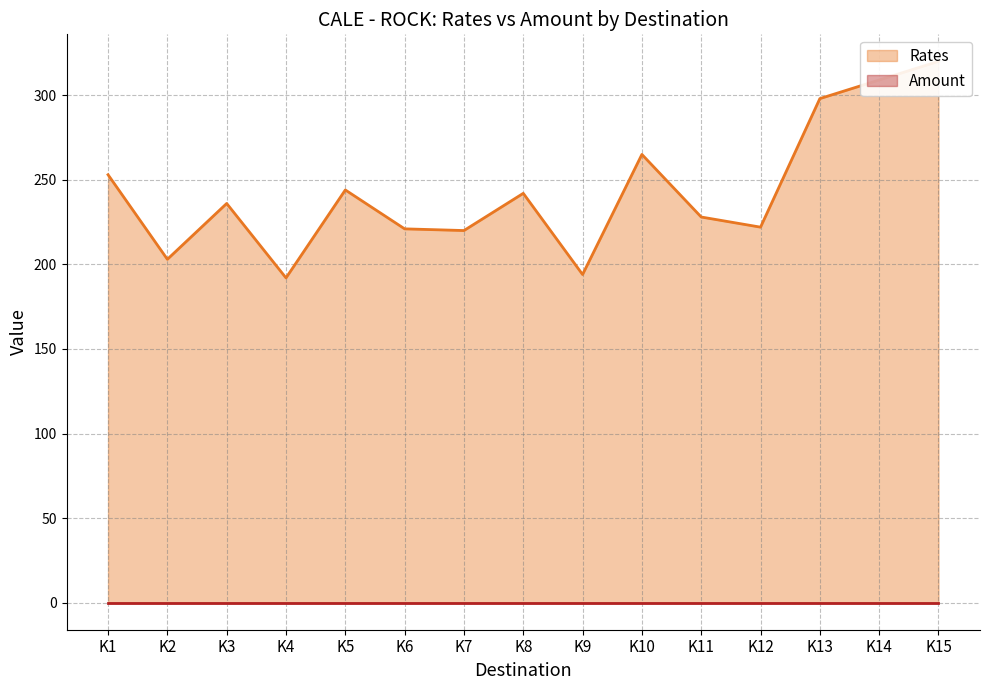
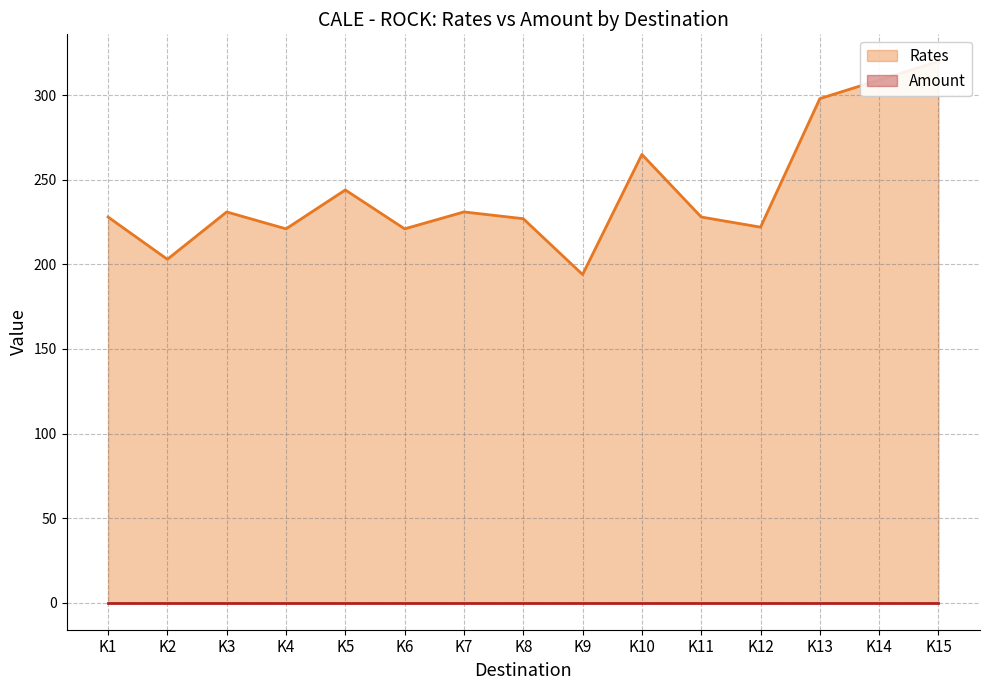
  {
    "Rates": {
-     "K1": 253,
+     "K1": 228,
      "K2": 203,
-     "K3": 236,
-     "K4": 192,
+     "K3": 231,
+     "K4": 221,
      "K5": 244,
      "K6": 221,
-     "K7": 220,
-     "K8": 242,
+     "K7": 231,
+     "K8": 227,
      "K9": 194,
      "K10": 265,
      "K11": 228,
      "K12": 222,
      "K13": 298
    },
    "Amount": {
      "K1": 0,
      "K2": 0,
      "K3": 0,
      "K4": 0,
      "K5": 0,
      "K6": 0,
      "K7": 0,
      "K8": 0,
      "K9": 0,
      "K10": 0,
      "K11": 0,
      "K12": 0,
      "K13": 0,
      "K14": 0,
      "K15": 0
    }
  }
